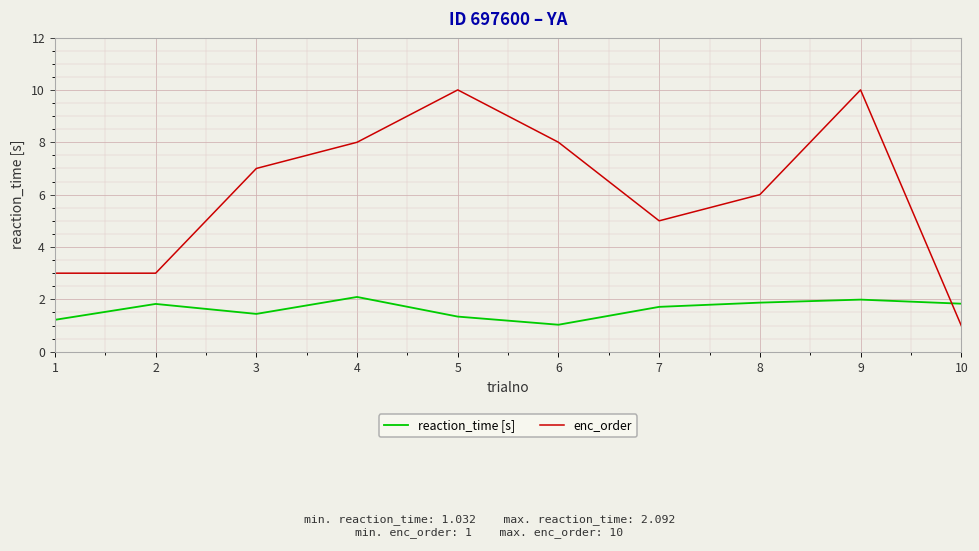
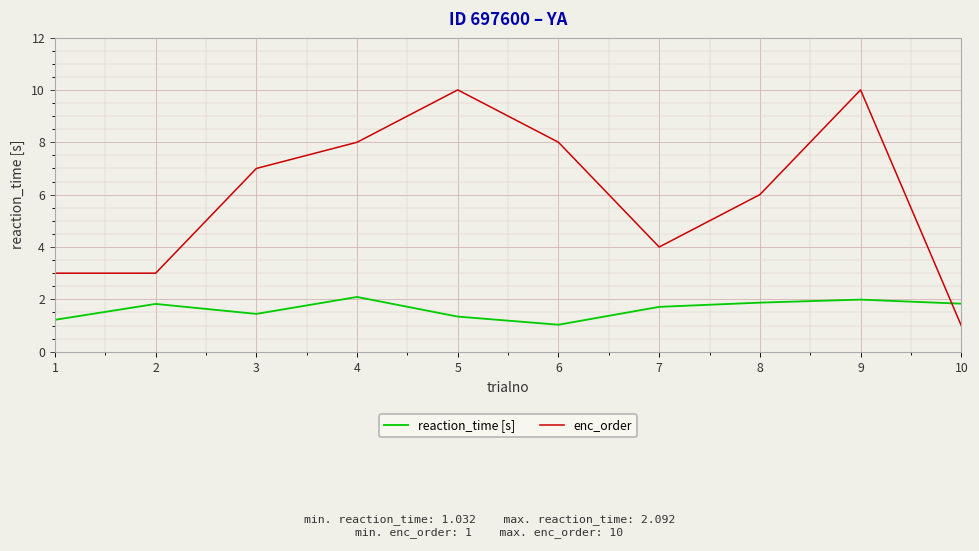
  {
    "reaction_time [s]": {
      "1": 1.2,
      "2": 1.8,
      "3": 1.4,
      "4": 2,
      "5": 1.3,
      "6": 1,
      "7": 1.7,
      "8": 1.9,
      "9": 2,
      "10": 1.8
    },
    "enc_order": {
      "1": 3,
      "2": 3,
      "3": 7,
      "4": 8,
      "5": 10,
      "6": 8,
-     "7": 5,
+     "7": 4,
      "8": 6,
      "9": 10,
      "10": 1
    }
  }
